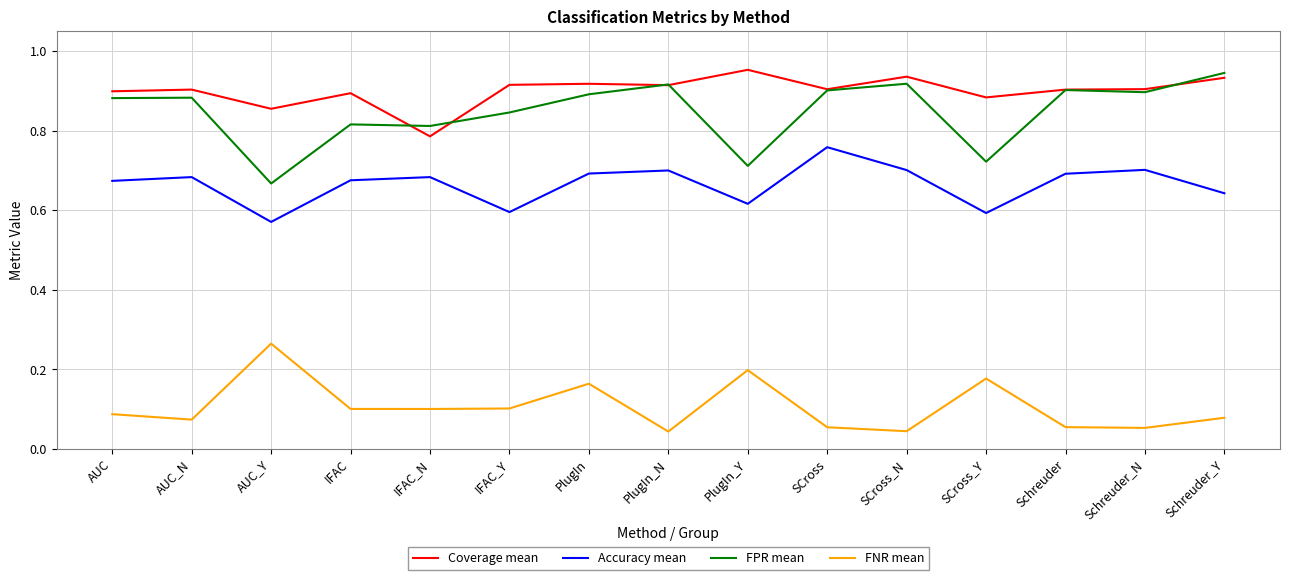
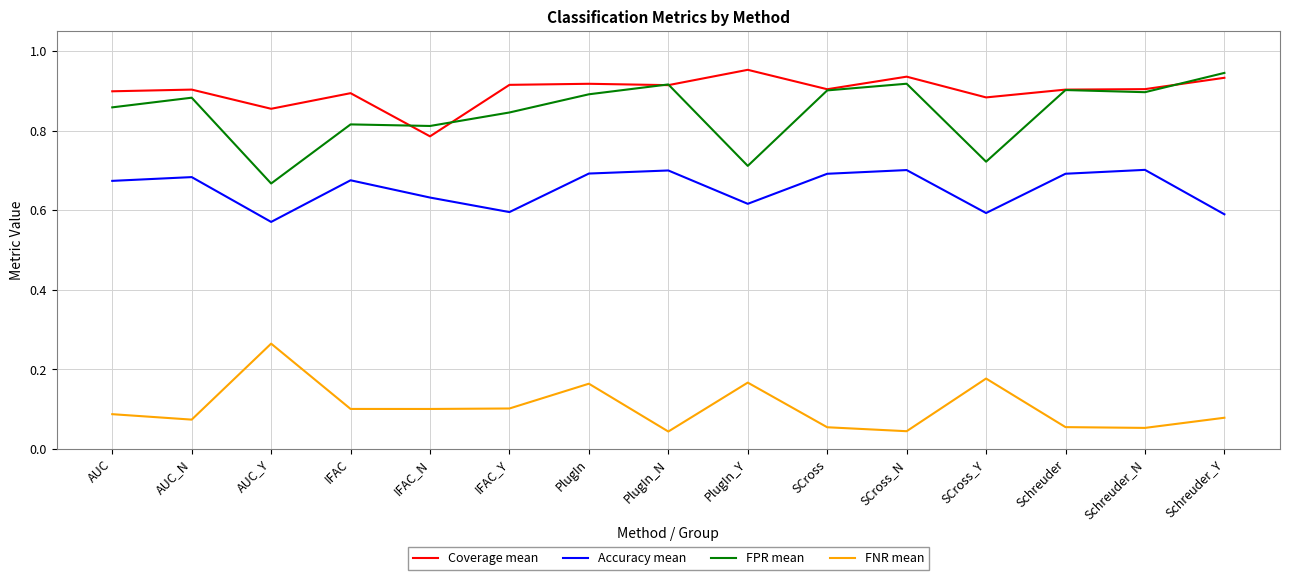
  {
    "Coverage mean": {
      "AUC": 0.90,
      "AUC_N": 0.90,
      "AUC_Y": 0.85,
      "IFAC": 0.89,
      "IFAC_N": 0.79,
      "IFAC_Y": 0.91,
      "PlugIn": 0.92,
      "PlugIn_Y": 0.95,
      "SCross_N": 0.94,
      "SCross_Y": 0.88,
      "Schreuder_N": 0.90,
      "Schreuder_Y": 0.93
    },
    "Accuracy mean": {
      "AUC": 0.67,
      "AUC_N": 0.68,
      "AUC_Y": 0.57,
      "IFAC": 0.67,
-     "IFAC_N": 0.68,
+     "IFAC_N": 0.63,
      "IFAC_Y": 0.60,
      "PlugIn": 0.69,
      "PlugIn_N": 0.70,
      "PlugIn_Y": 0.62,
-     "SCross": 0.76,
+     "SCross": 0.69,
      "SCross_N": 0.70,
      "SCross_Y": 0.59,
      "Schreuder": 0.69,
      "Schreuder_N": 0.70,
-     "Schreuder_Y": 0.64
+     "Schreuder_Y": 0.59
    },
    "FPR mean": {
-     "AUC": 0.88,
+     "AUC": 0.86,
      "AUC_N": 0.88,
      "AUC_Y": 0.67,
      "IFAC": 0.82,
      "IFAC_N": 0.81,
      "IFAC_Y": 0.85,
      "PlugIn": 0.89,
      "PlugIn_Y": 0.71,
      "SCross_N": 0.92,
      "SCross_Y": 0.72,
      "Schreuder_N": 0.90,
      "Schreuder_Y": 0.94
    },
    "FNR mean": {
      "AUC": 0.09,
      "AUC_N": 0.07,
      "AUC_Y": 0.26,
      "IFAC": 0.10,
      "IFAC_N": 0.10,
      "IFAC_Y": 0.10,
      "PlugIn": 0.16,
      "PlugIn_N": 0.04,
-     "PlugIn_Y": 0.20,
+     "PlugIn_Y": 0.17,
      "SCross": 0.05,
      "SCross_N": 0.04,
      "SCross_Y": 0.18,
      "Schreuder": 0.05,
      "Schreuder_N": 0.05,
      "Schreuder_Y": 0.08
    }
  }
